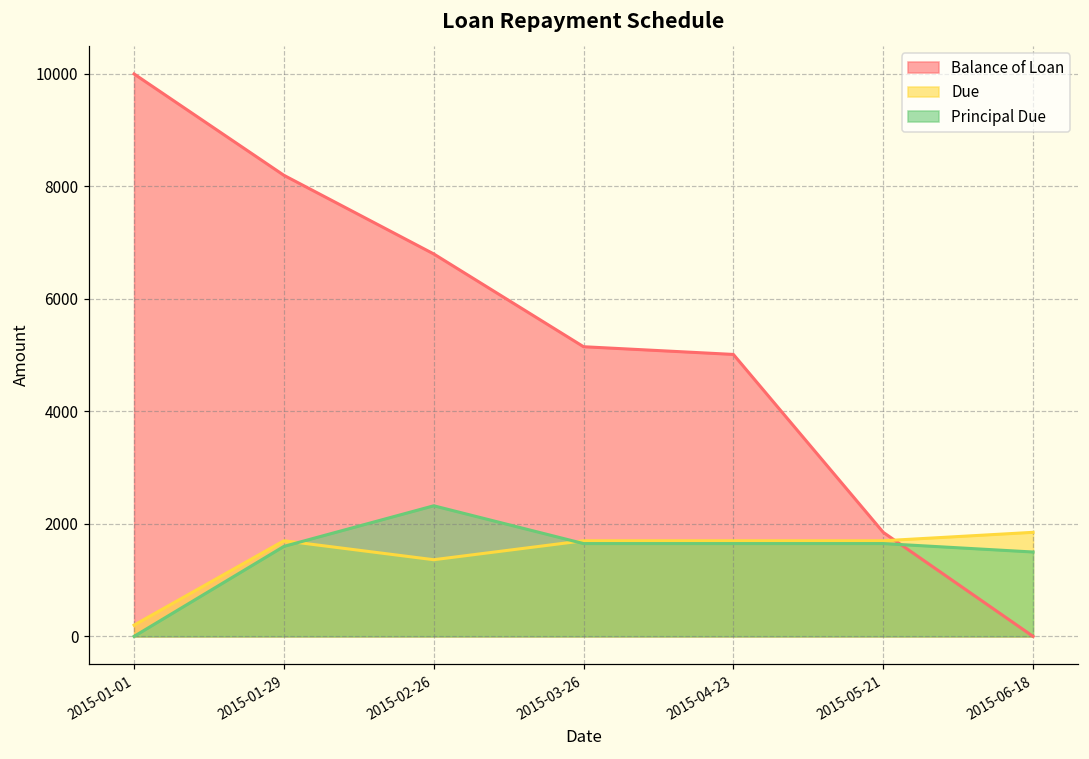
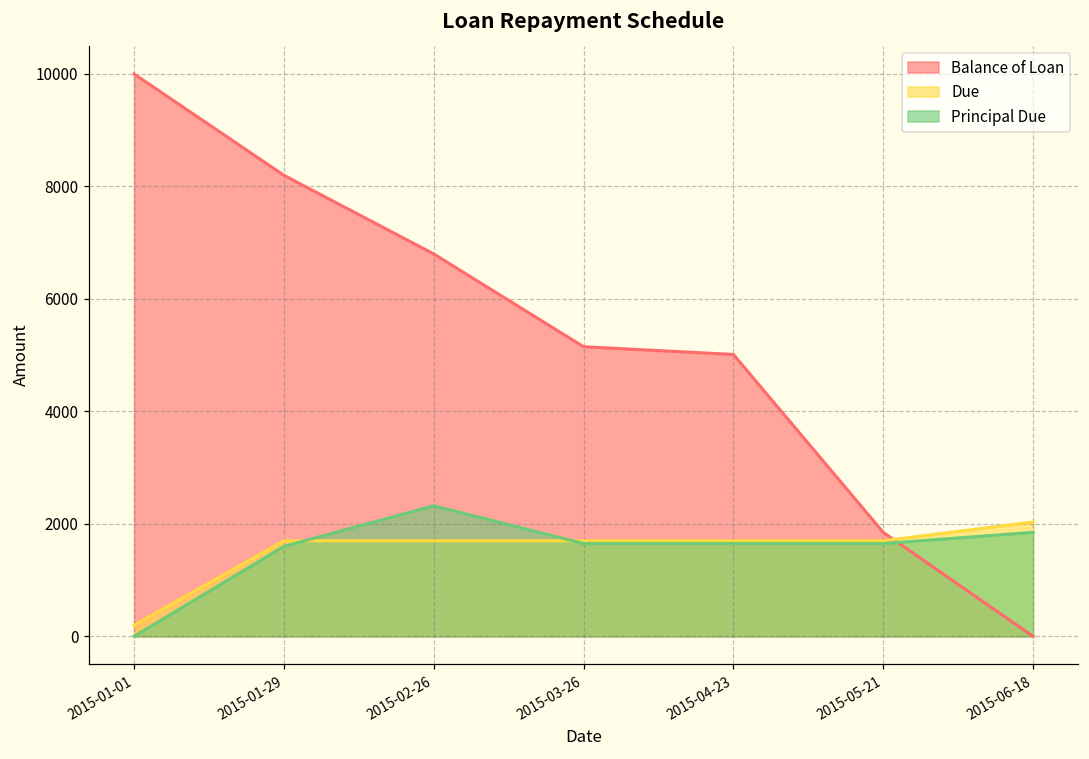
  {
    "Balance of Loan": {
      "2015-01-01": 10000,
      "2015-01-29": 8200,
      "2015-02-26": 6800,
      "2015-03-26": 5200,
      "2015-04-23": 5000,
      "2015-05-21": 1900,
      "2015-06-18": 0
    },
    "Due": {
      "2015-01-01": 200,
      "2015-01-29": 1700,
-     "2015-02-26": 1400,
+     "2015-02-26": 1700,
      "2015-03-26": 1700,
      "2015-04-23": 1700,
      "2015-05-21": 1700,
-     "2015-06-18": 1900
+     "2015-06-18": 2000
    },
    "Principal Due": {
      "2015-01-01": 0,
      "2015-01-29": 1600,
      "2015-02-26": 2300,
      "2015-03-26": 1700,
      "2015-04-23": 1700,
      "2015-05-21": 1700,
-     "2015-06-18": 1500
+     "2015-06-18": 1900
    }
  }
